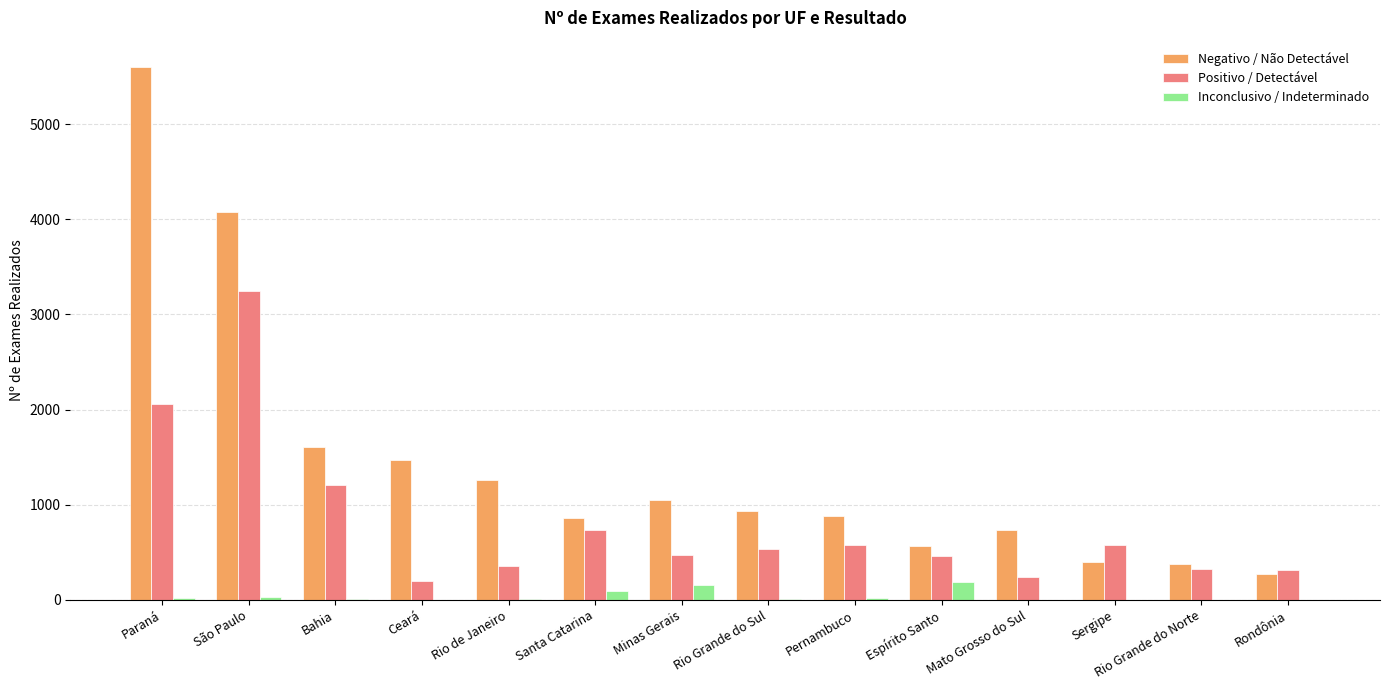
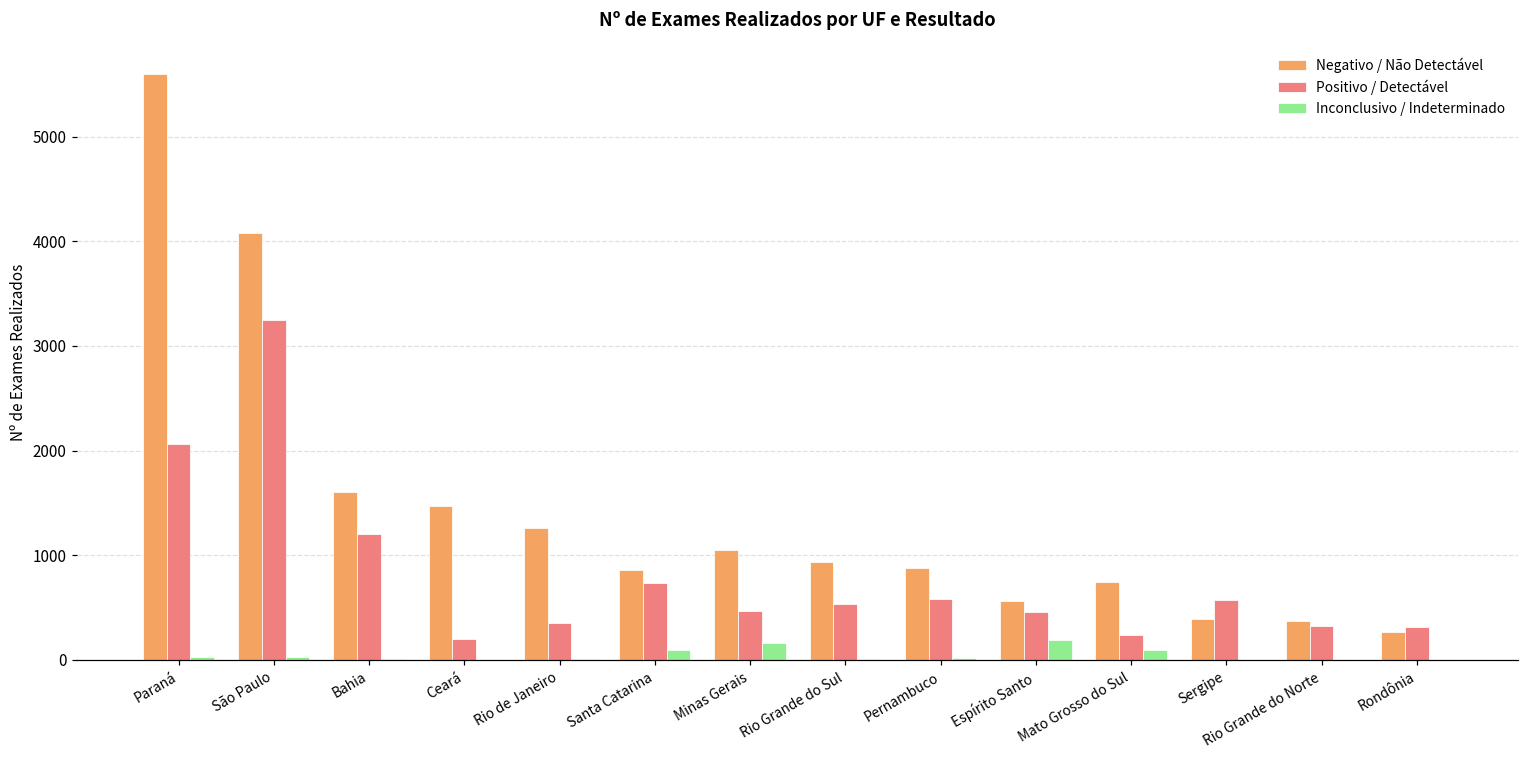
  {
    "Inconclusivo / Indeterminado": {
      "São Paulo": 0,
      "Santa Catarina": 100,
      "Minas Gerais": 200,
      "Espírito Santo": 200,
-     "Mato Grosso do Sul": 0,
+     "Mato Grosso do Sul": 100,
      "Sergipe": 0,
      "Rondônia": 0
    }
  }
